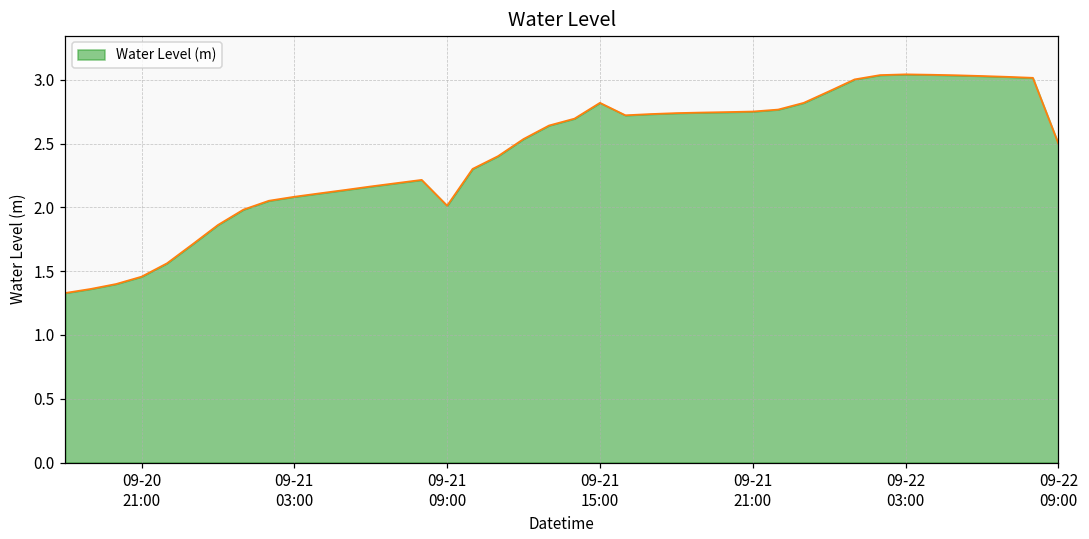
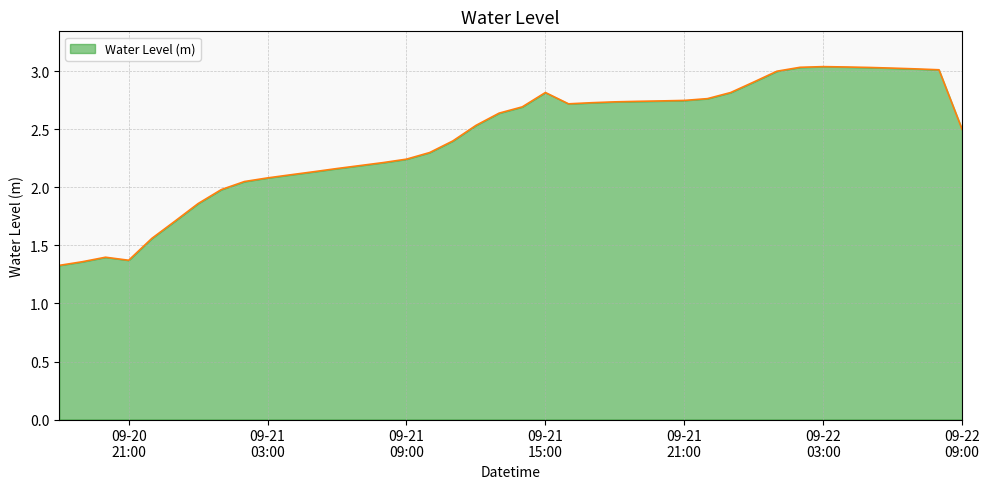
  {
-   "09-20 21:00": 1.46,
+   "09-20 21:00": 1.37,
    "09-21 03:00": 2.08,
-   "09-21 09:00": 2.01,
+   "09-21 09:00": 2.24,
    "09-21 15:00": 2.82,
    "09-21 21:00": 2.75,
    "09-22 03:00": 3.04,
    "09-22 09:00": 2.50
  }
